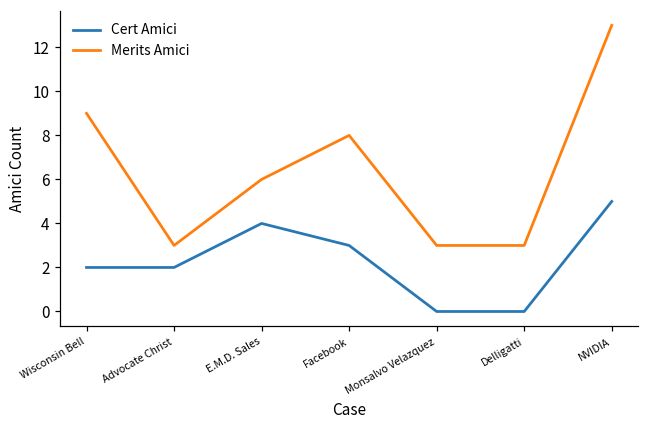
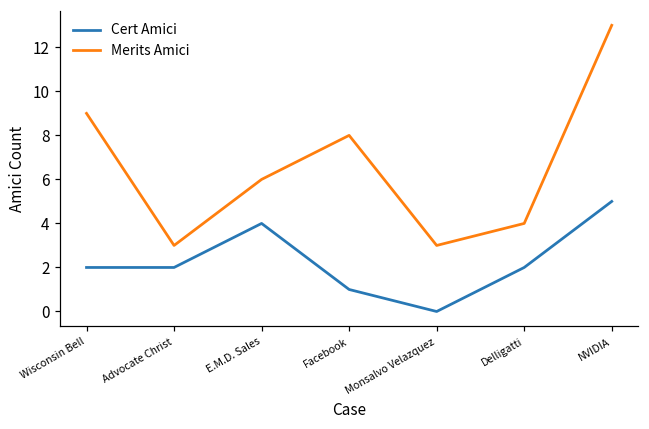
  {
    "Cert Amici": {
      "Wisconsin Bell": 2,
      "Advocate Christ": 2,
      "E.M.D. Sales": 4,
-     "Facebook": 3,
+     "Facebook": 1,
      "Monsalvo Velazquez": 0,
-     "Delligatti": 0,
+     "Delligatti": 2,
      "NVIDIA": 5
    },
    "Merits Amici": {
      "Wisconsin Bell": 9,
      "Advocate Christ": 3,
      "E.M.D. Sales": 6,
      "Facebook": 8,
      "Monsalvo Velazquez": 3,
-     "Delligatti": 3,
+     "Delligatti": 4,
      "NVIDIA": 13
    }
  }
